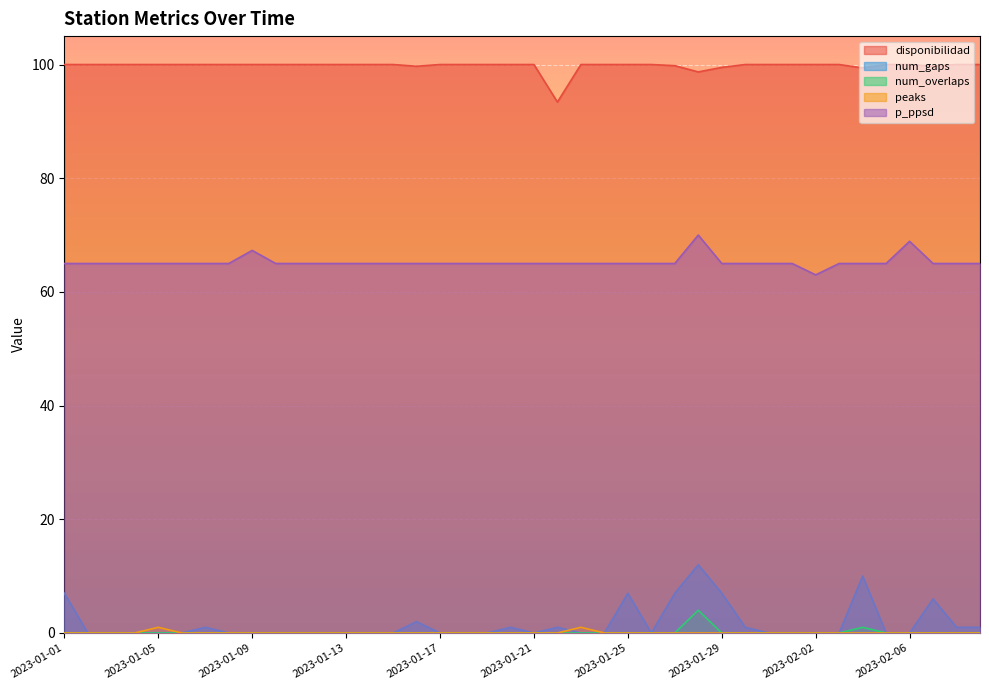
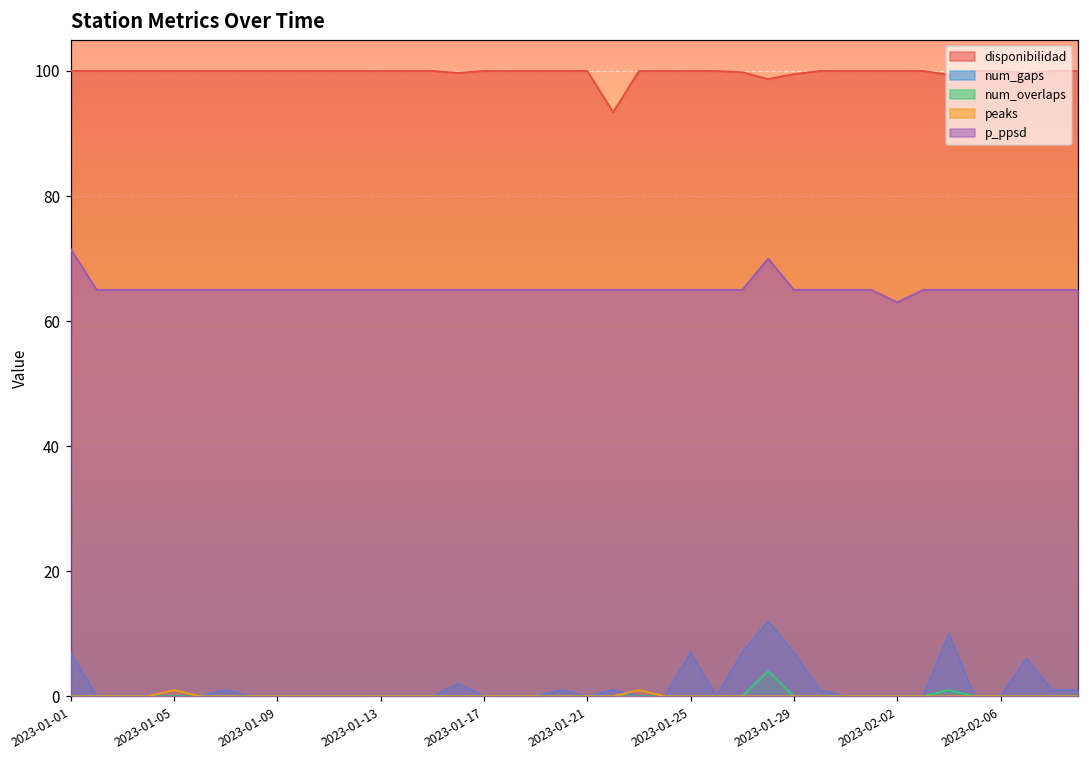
  {
    "disponibilidad": {
      "2023-01-01": 100,
      "2023-01-05": 100,
      "2023-01-09": 100,
      "2023-01-13": 100,
      "2023-01-17": 100,
      "2023-01-21": 100,
      "2023-01-25": 100,
      "2023-01-29": 100,
      "2023-02-02": 100
    },
    "num_gaps": {
      "2023-01-01": 7,
      "2023-01-25": 7,
      "2023-01-29": 7
    },
    "peaks": {
      "2023-01-05": 1
    },
    "p_ppsd": {
-     "2023-01-01": 65,
+     "2023-01-01": 72,
      "2023-01-05": 65,
-     "2023-01-09": 67,
+     "2023-01-09": 65,
      "2023-01-13": 65,
      "2023-01-17": 65,
      "2023-01-21": 65,
      "2023-01-25": 65,
      "2023-01-29": 65,
      "2023-02-02": 63,
-     "2023-02-06": 69
+     "2023-02-06": 65
    }
  }
